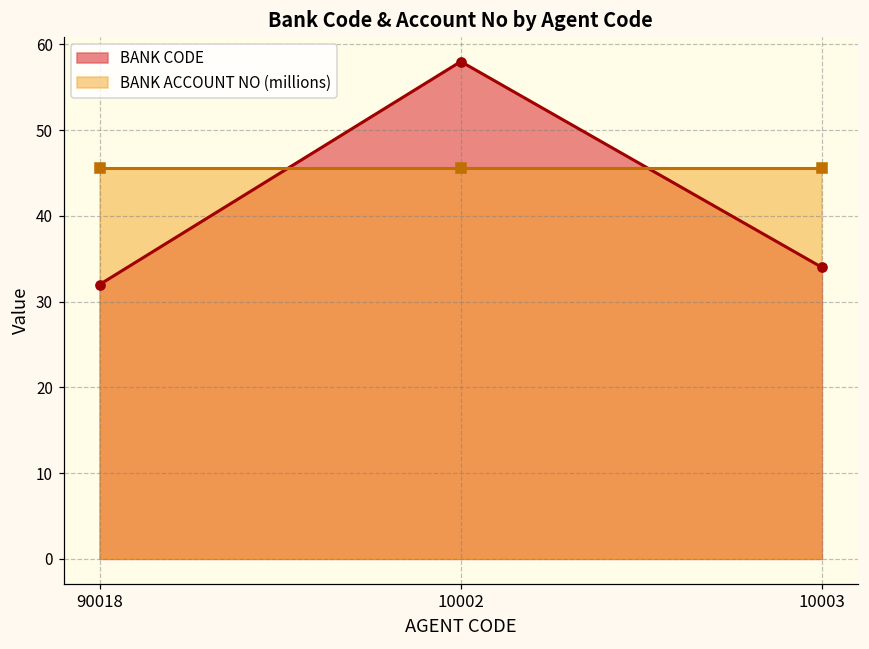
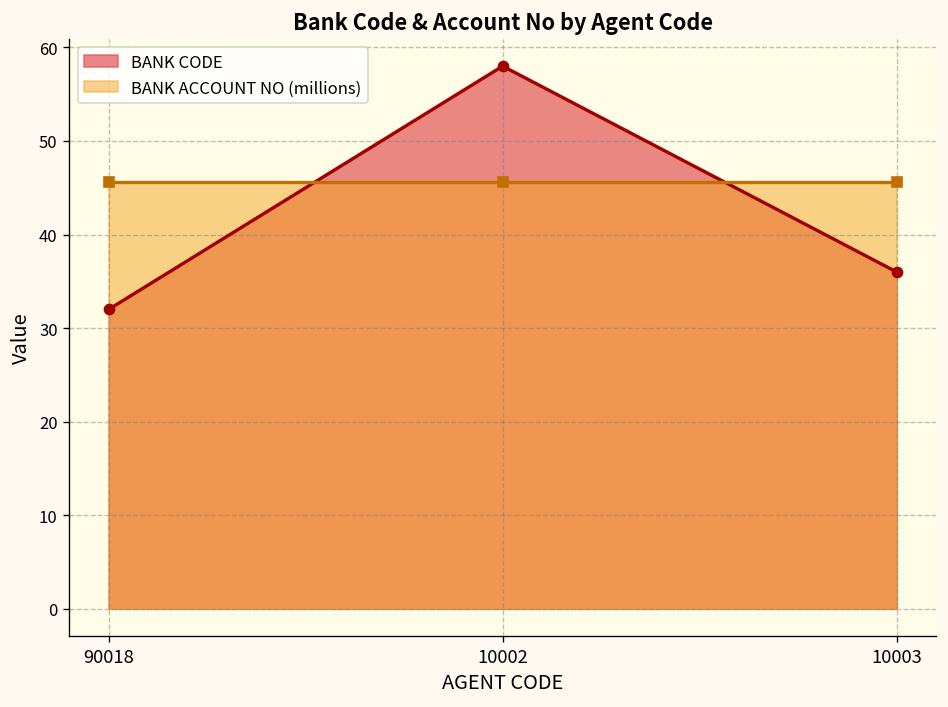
  {
    "BANK CODE": {
      "90018": 32,
      "10002": 58,
-     "10003": 34
+     "10003": 36
    },
    "BANK ACCOUNT NO (millions)": {
      "90018": 46,
      "10002": 46,
      "10003": 46
    }
  }
